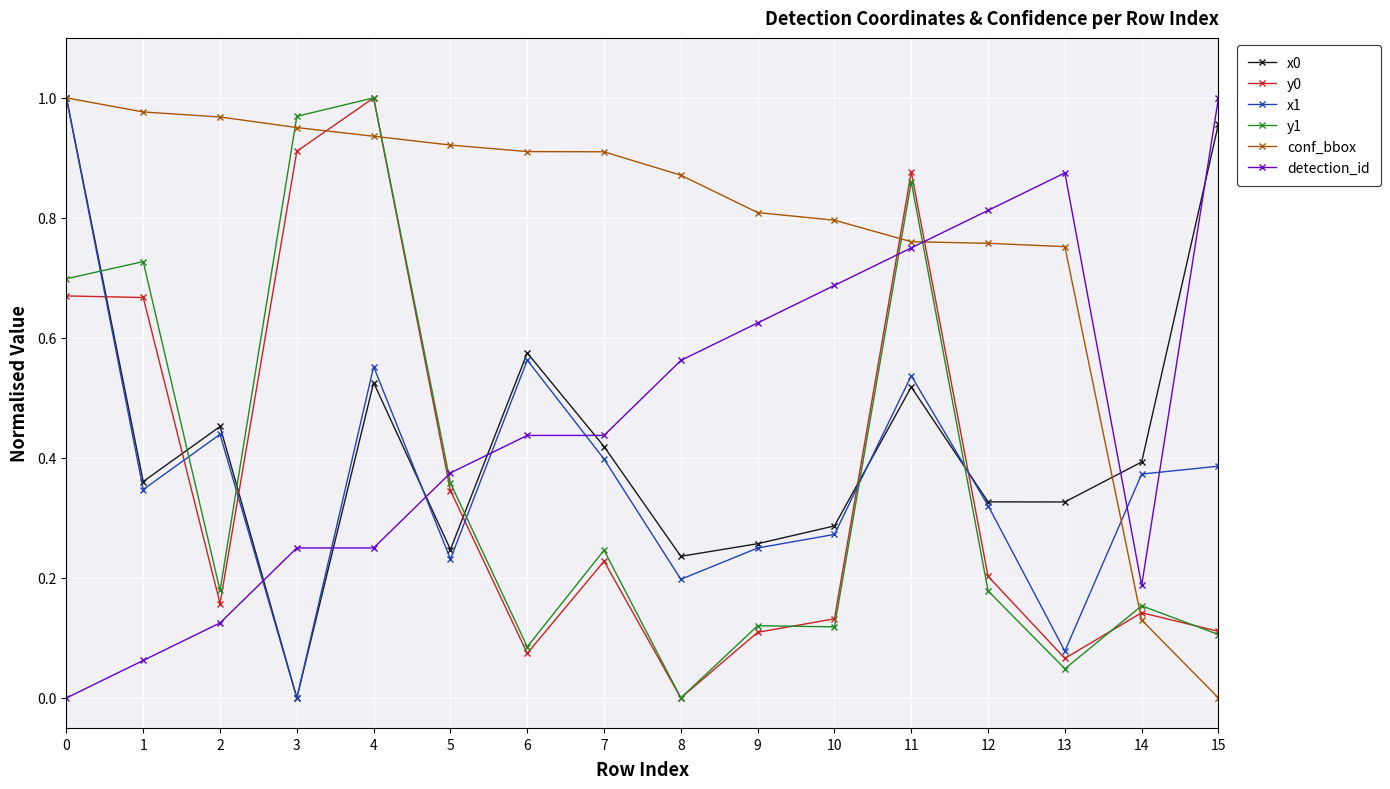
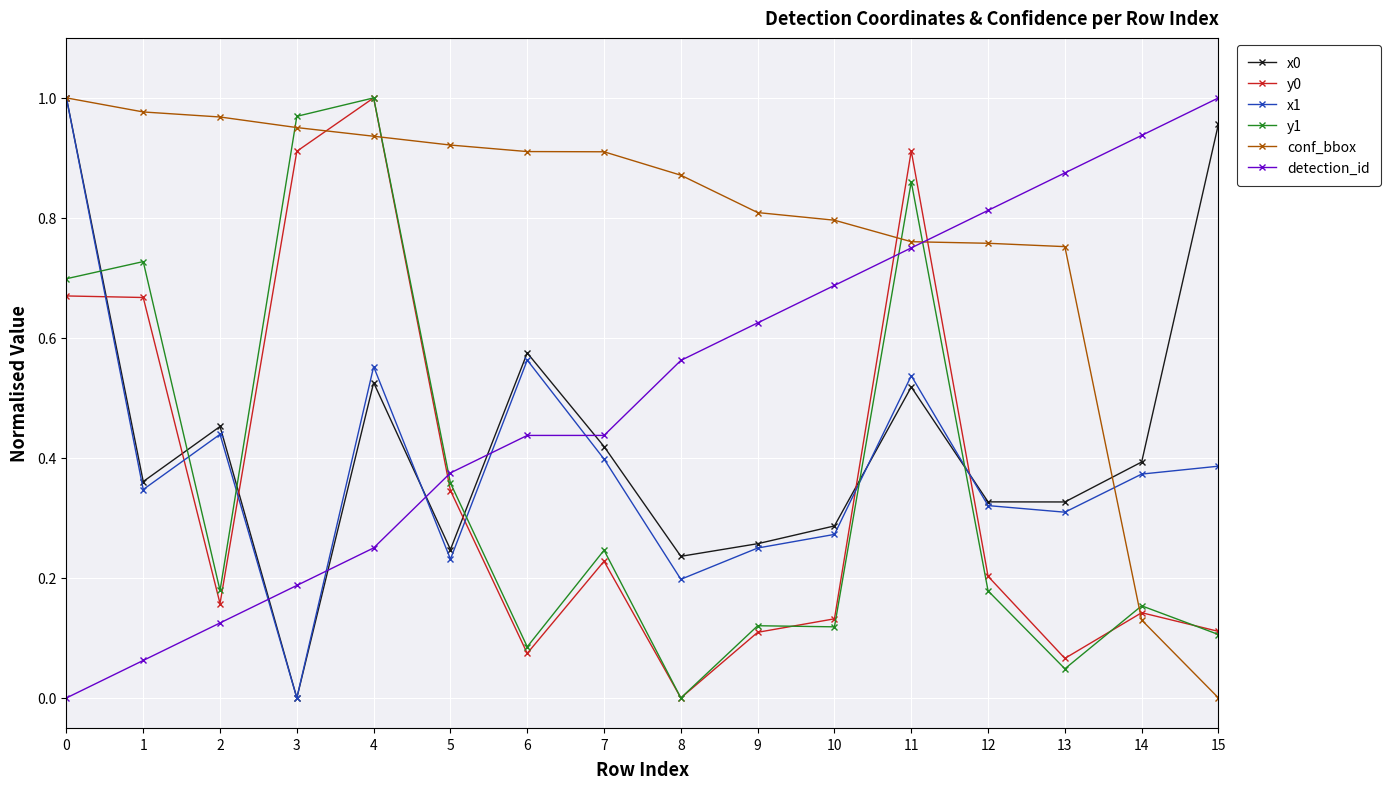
  {
    "x0": {
      "1": 0.36,
      "2": 0.45,
      "4": 0.53,
      "5": 0.25,
      "6": 0.57,
      "7": 0.42,
      "8": 0.24,
      "9": 0.26,
      "10": 0.29,
      "11": 0.52,
      "12": 0.33,
      "13": 0.33,
      "14": 0.39,
      "15": 0.96
    },
    "y0": {
      "0": 0.67,
      "1": 0.67,
      "2": 0.16,
      "3": 0.91,
      "5": 0.35,
      "6": 0.07,
      "7": 0.23,
      "9": 0.11,
      "10": 0.13,
-     "11": 0.88,
+     "11": 0.91,
      "12": 0.20,
      "13": 0.07,
      "14": 0.14,
      "15": 0.11
    },
    "x1": {
      "1": 0.35,
      "2": 0.44,
      "4": 0.55,
      "5": 0.23,
      "6": 0.56,
      "7": 0.40,
      "8": 0.20,
      "9": 0.25,
      "10": 0.27,
      "11": 0.54,
      "12": 0.32,
-     "13": 0.08,
+     "13": 0.31,
      "14": 0.37,
      "15": 0.39
    },
    "y1": {
      "0": 0.70,
      "1": 0.73,
      "2": 0.18,
      "3": 0.97,
      "5": 0.36,
      "6": 0.09,
      "7": 0.25,
      "9": 0.12,
      "10": 0.12,
      "11": 0.86,
      "12": 0.18,
      "13": 0.05,
      "14": 0.15,
      "15": 0.11
    },
    "conf_bbox": {
      "1": 0.98,
      "2": 0.97,
      "3": 0.95,
      "4": 0.94,
      "5": 0.92,
      "6": 0.91,
      "7": 0.91,
      "8": 0.87,
      "9": 0.81,
      "10": 0.80,
      "11": 0.76,
      "12": 0.76,
      "13": 0.75,
      "14": 0.13,
      "15": 0.00
    },
    "detection_id": {
      "0": 0.00,
      "1": 0.06,
      "2": 0.13,
-     "3": 0.25,
+     "3": 0.19,
      "4": 0.25,
      "5": 0.38,
      "6": 0.44,
      "7": 0.44,
      "8": 0.56,
      "9": 0.63,
      "10": 0.69,
      "11": 0.75,
      "12": 0.81,
      "13": 0.88,
-     "14": 0.19,
+     "14": 0.94,
      "15": 1.00
    }
  }
